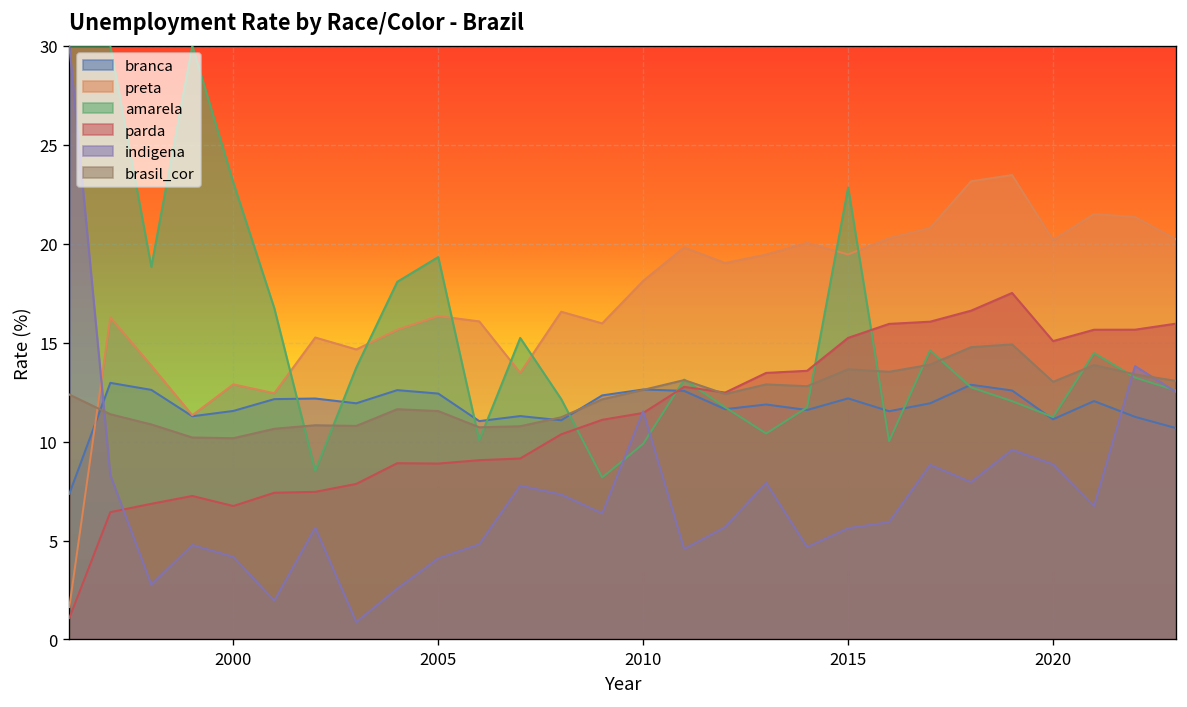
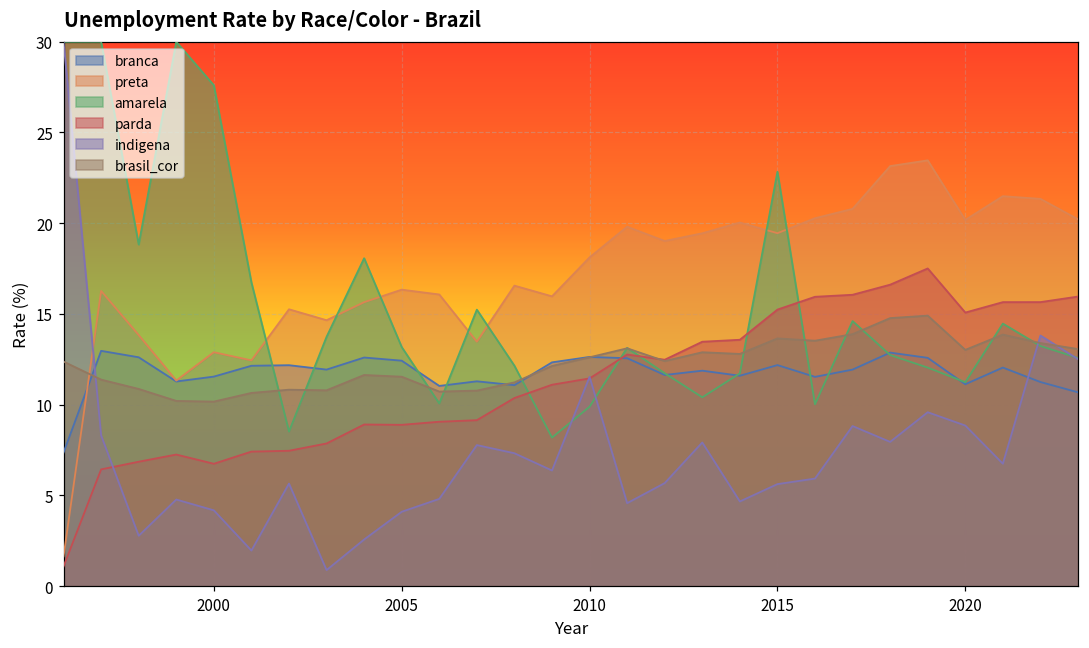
  {
    "amarela": {
-     "2000": 23.1,
-     "2005": 19.3,
+     "2000": 27.6,
+     "2005": 13.2,
      "2010": 9.9,
      "2015": 22.8
    }
  }
